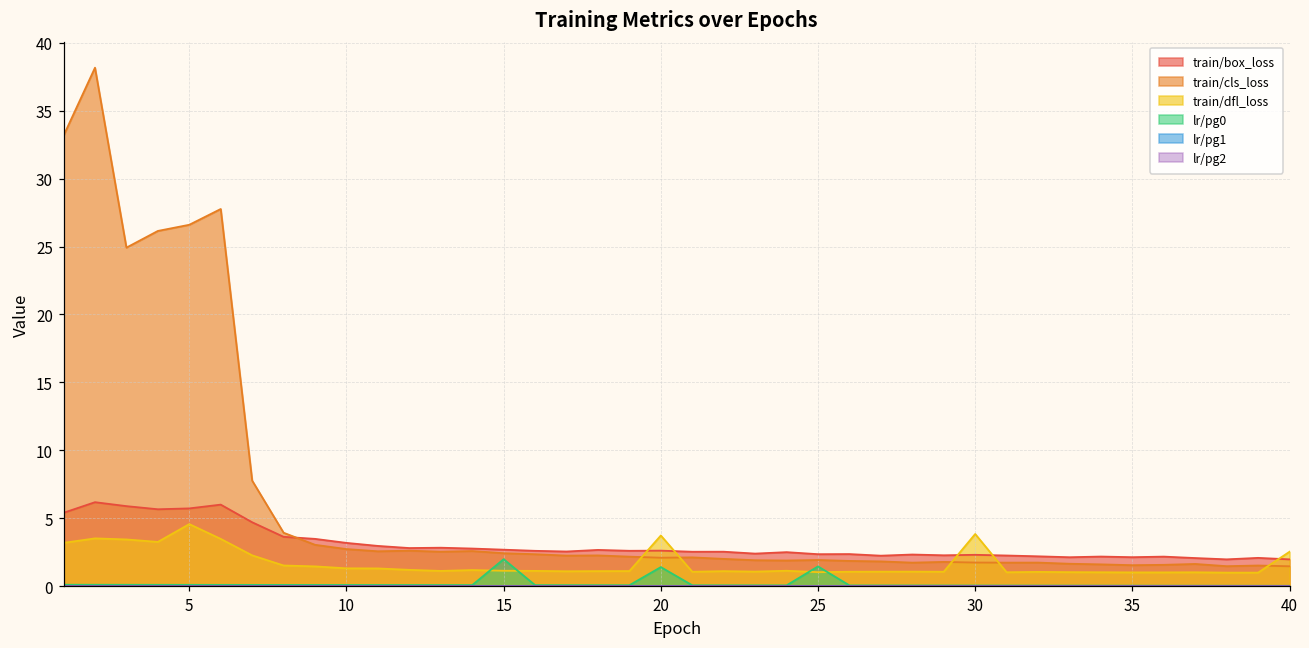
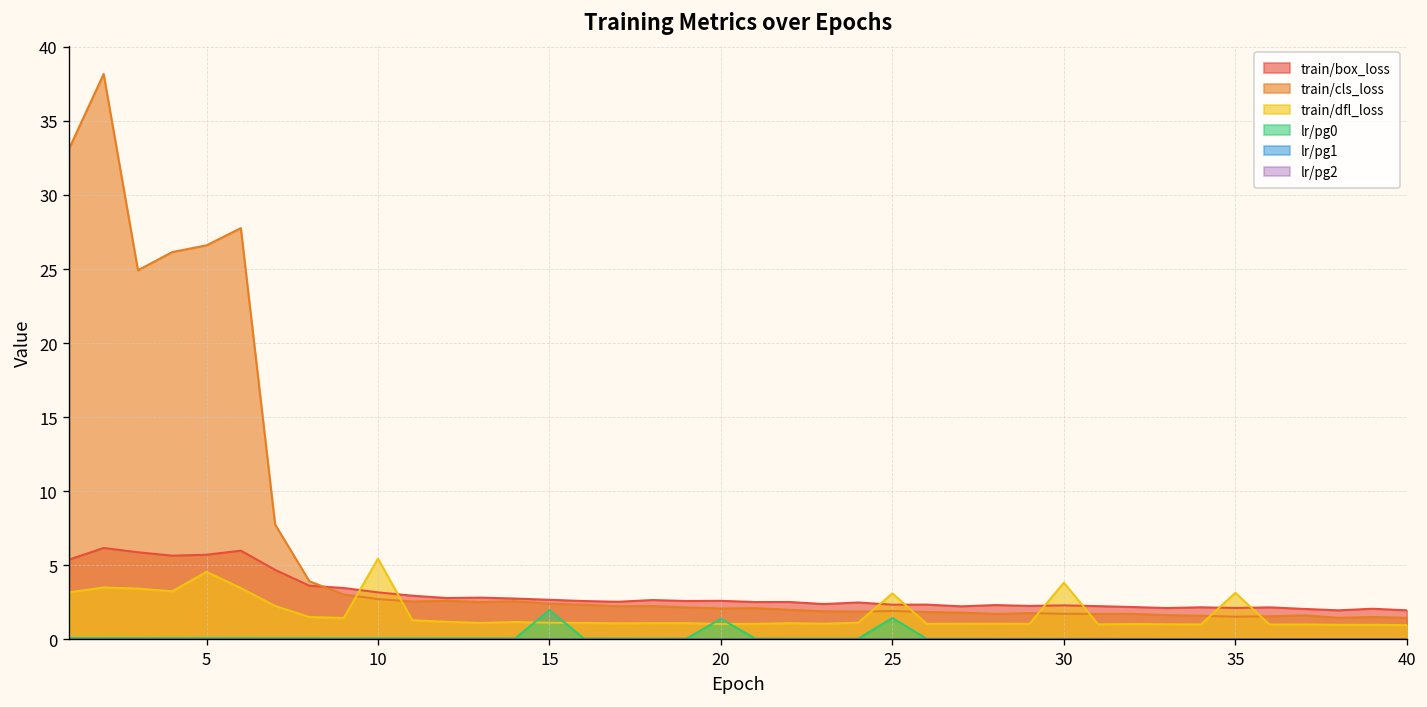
  {
    "train/dfl_loss": {
      "5": 4.6,
-     "10": 1.3,
+     "10": 5.5,
      "15": 1.1,
-     "20": 3.7,
-     "25": 1.0,
+     "20": 1.0,
+     "25": 3.1,
      "30": 3.8,
-     "35": 1.0,
-     "40": 2.5
+     "35": 3.1,
+     "40": 1.0
    },
    "lr/pg0": {
      "15": 2.0,
      "20": 1.4,
      "25": 1.4
    },
    "lr/pg2": {
      "15": 0.0,
      "20": 0.0,
      "25": 0.0
    }
  }
